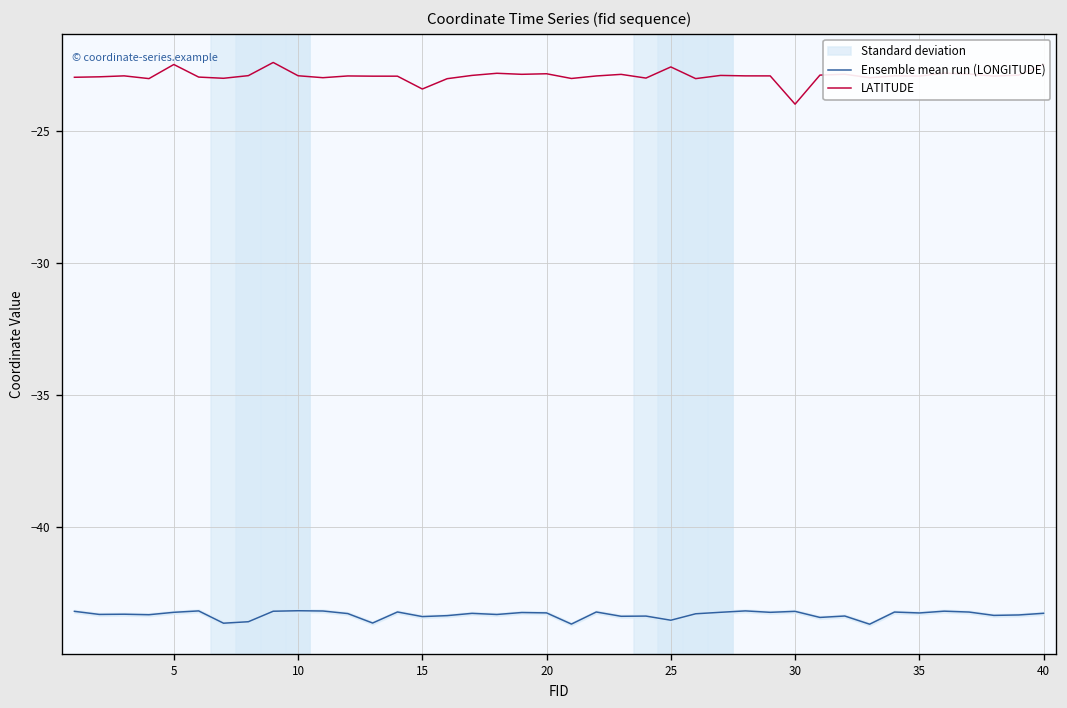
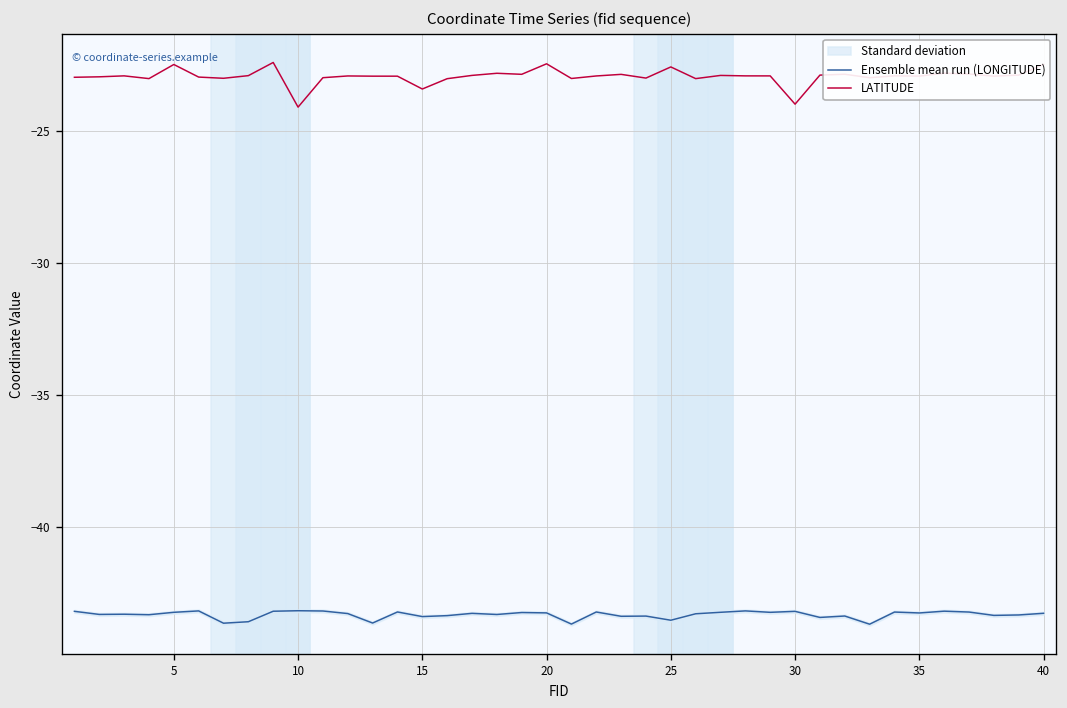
  {
    "LATITUDE": {
      "5": -22.5,
-     "10": -22.9,
+     "10": -24.1,
      "15": -23.4,
-     "20": -22.8,
+     "20": -22.5,
      "25": -22.6,
      "30": -24.0
    }
  }
